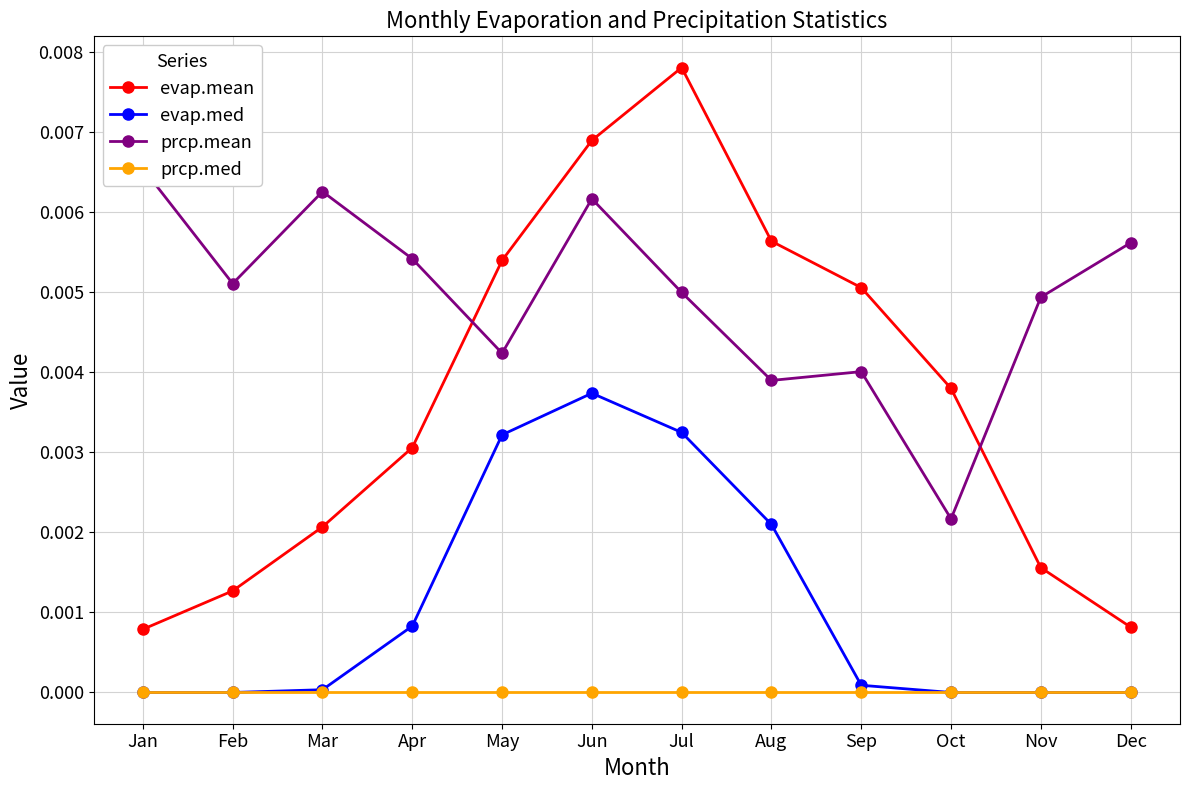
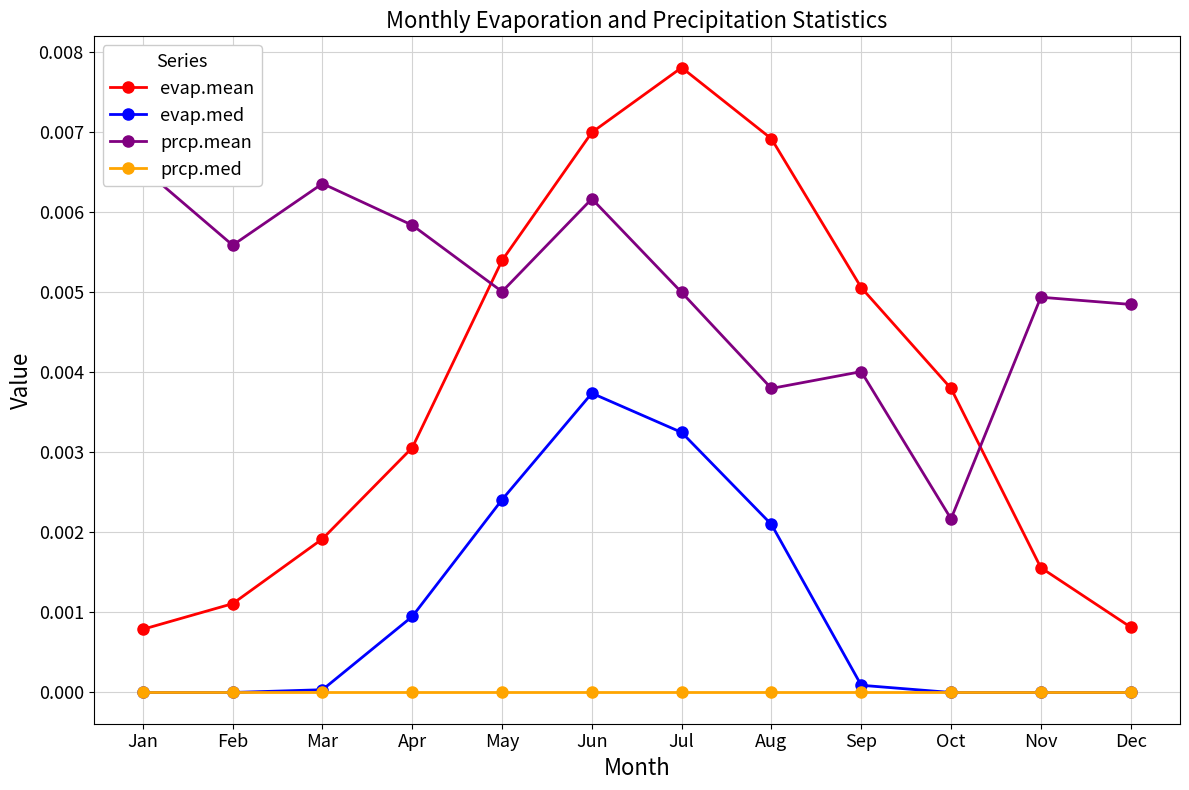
  {
    "evap.mean": {
      "Jan": 0.0008,
-     "Feb": 0.0013,
-     "Mar": 0.0021,
+     "Feb": 0.0011,
+     "Mar": 0.0019,
      "Apr": 0.0031,
      "May": 0.0054,
-     "Jun": 0.0069,
+     "Jun": 0.0070,
      "Jul": 0.0078,
-     "Aug": 0.0056,
+     "Aug": 0.0069,
      "Sep": 0.0051,
      "Oct": 0.0038,
      "Nov": 0.0016,
      "Dec": 0.0008
    },
    "evap.med": {
      "Mar": 0.0000,
-     "Apr": 0.0008,
-     "May": 0.0032,
+     "Apr": 0.0010,
+     "May": 0.0024,
      "Jun": 0.0037,
      "Jul": 0.0033,
      "Aug": 0.0021,
      "Sep": 0.0001
    },
    "prcp.mean": {
-     "Feb": 0.0051,
-     "Mar": 0.0063,
-     "Apr": 0.0054,
-     "May": 0.0042,
+     "Feb": 0.0056,
+     "Mar": 0.0064,
+     "Apr": 0.0058,
+     "May": 0.0050,
      "Jun": 0.0062,
      "Jul": 0.0050,
-     "Aug": 0.0039,
+     "Aug": 0.0038,
      "Sep": 0.0040,
      "Oct": 0.0022,
      "Nov": 0.0049,
-     "Dec": 0.0056
+     "Dec": 0.0049
    },
    "prcp.med": {
      "Mar": 0.0000,
      "Apr": 0.0000,
      "May": 0.0000,
      "Jun": 0.0000,
      "Jul": 0.0000,
      "Aug": 0.0000,
      "Sep": 0.0000
    }
  }
